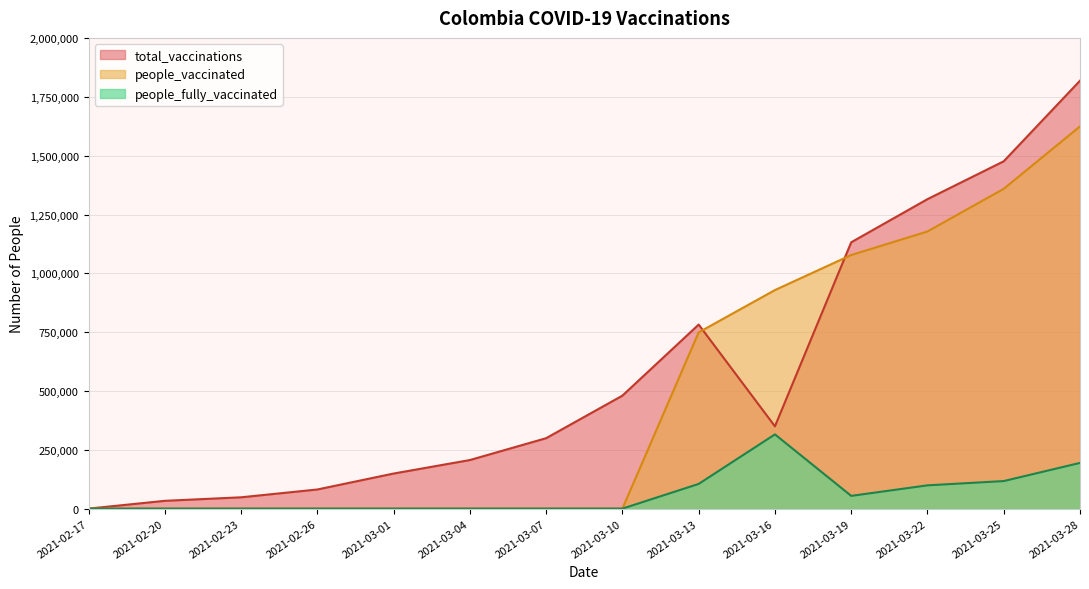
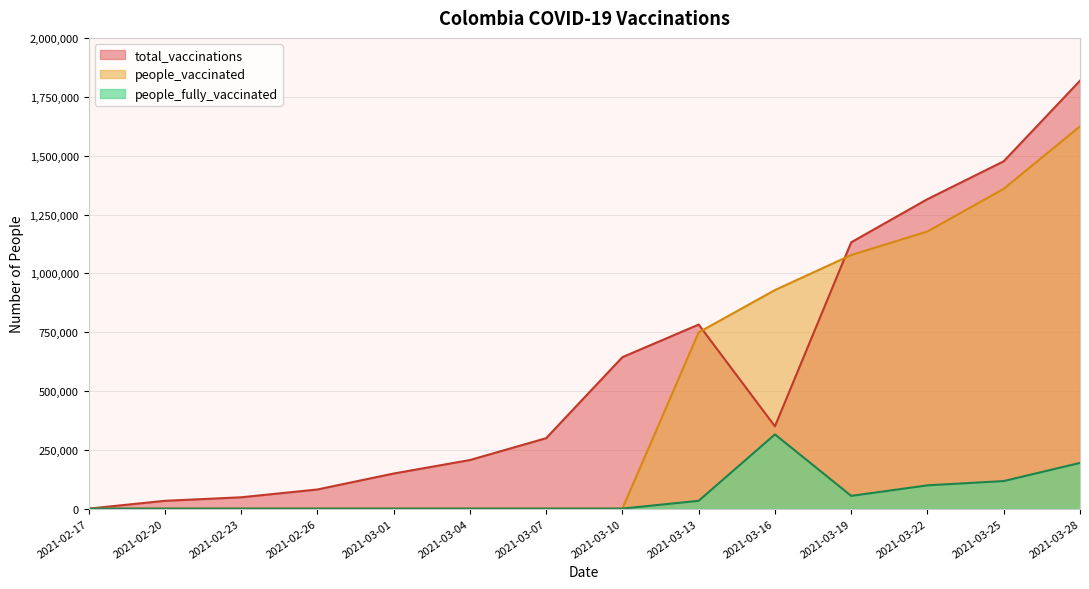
  {
    "total_vaccinations": {
      "2021-02-20": "30,000",
      "2021-02-23": "50,000",
      "2021-02-26": "80,000",
      "2021-03-01": "150,000",
      "2021-03-04": "210,000",
      "2021-03-07": "300,000",
-     "2021-03-10": "480,000",
+     "2021-03-10": "640,000",
      "2021-03-13": "780,000",
      "2021-03-16": "350,000",
      "2021-03-19": "1,130,000",
      "2021-03-22": "1,320,000",
      "2021-03-25": "1,480,000",
      "2021-03-28": "1,820,000"
    },
    "people_vaccinated": {
      "2021-03-13": "750,000",
      "2021-03-16": "930,000",
      "2021-03-19": "1,080,000",
      "2021-03-22": "1,180,000",
      "2021-03-25": "1,360,000",
      "2021-03-28": "1,620,000"
    },
    "people_fully_vaccinated": {
-     "2021-03-13": "100,000",
+     "2021-03-13": "30,000",
      "2021-03-16": "320,000",
      "2021-03-19": "50,000",
      "2021-03-22": "100,000",
      "2021-03-25": "120,000",
      "2021-03-28": "190,000"
    }
  }
